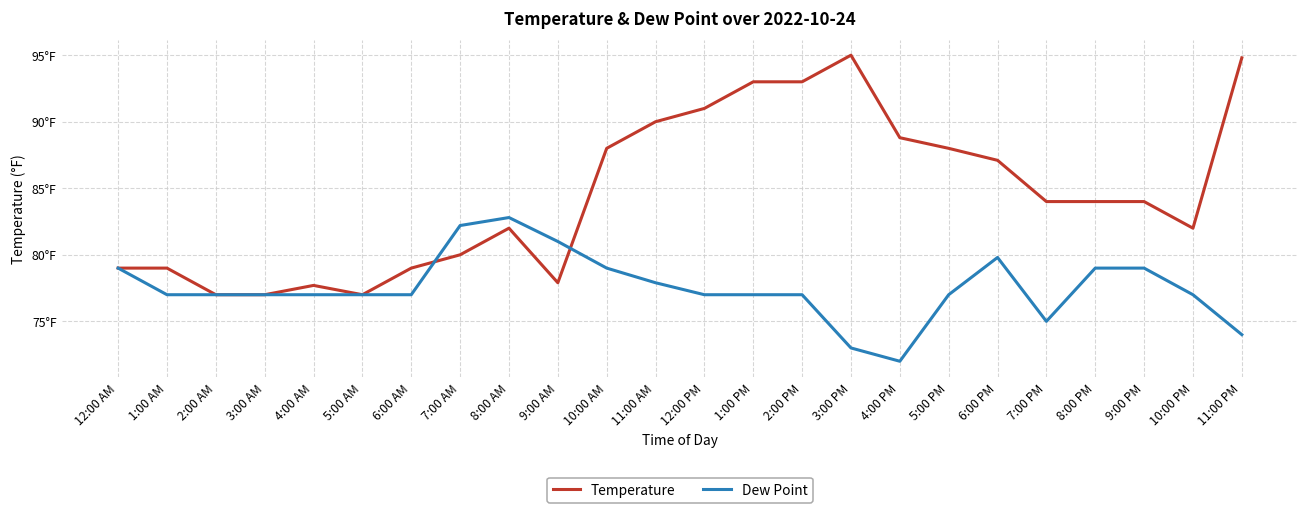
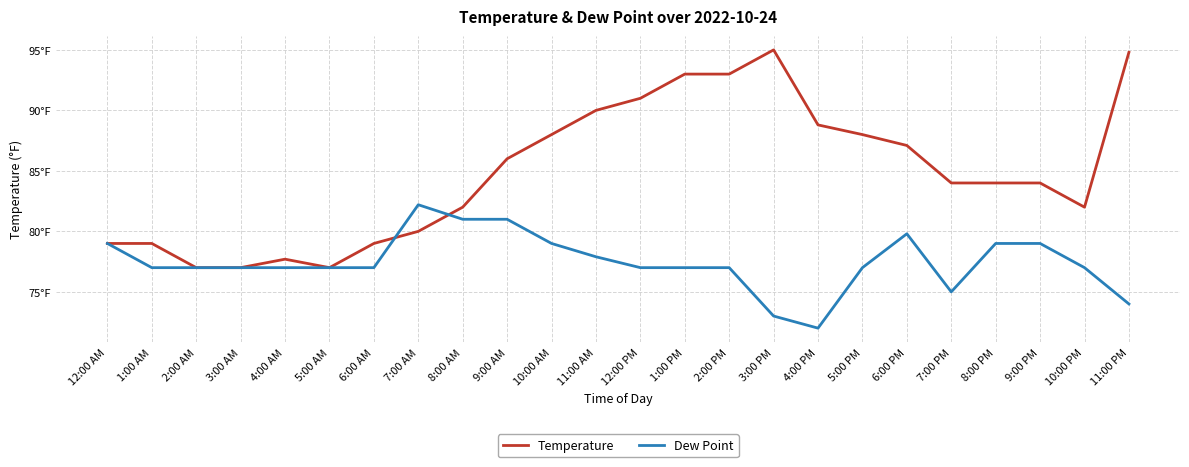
  {
    "Temperature": {
      "1:00 AM": "79.0°F",
      "4:00 AM": "77.7°F",
      "6:00 AM": "79.0°F",
      "7:00 AM": "80.0°F",
      "8:00 AM": "82.0°F",
-     "9:00 AM": "77.9°F",
+     "9:00 AM": "86.0°F",
      "10:00 AM": "88.0°F",
      "11:00 AM": "90.0°F",
      "12:00 PM": "91.0°F",
      "1:00 PM": "93.0°F",
      "2:00 PM": "93.0°F",
      "3:00 PM": "95.0°F",
      "4:00 PM": "88.8°F",
      "5:00 PM": "88.0°F",
      "6:00 PM": "87.1°F",
      "7:00 PM": "84.0°F",
      "8:00 PM": "84.0°F",
      "9:00 PM": "84.0°F",
      "10:00 PM": "82.0°F",
      "11:00 PM": "94.8°F"
    },
    "Dew Point": {
      "1:00 AM": "77.0°F",
      "4:00 AM": "77.0°F",
      "6:00 AM": "77.0°F",
      "7:00 AM": "82.2°F",
-     "8:00 AM": "82.8°F",
+     "8:00 AM": "81.0°F",
      "9:00 AM": "81.0°F",
      "10:00 AM": "79.0°F",
      "11:00 AM": "77.9°F",
      "12:00 PM": "77.0°F",
      "1:00 PM": "77.0°F",
      "2:00 PM": "77.0°F",
      "3:00 PM": "73.0°F",
      "4:00 PM": "72.0°F",
      "5:00 PM": "77.0°F",
      "6:00 PM": "79.8°F",
      "7:00 PM": "75.0°F",
      "8:00 PM": "79.0°F",
      "9:00 PM": "79.0°F",
      "10:00 PM": "77.0°F",
      "11:00 PM": "74.0°F"
    }
  }
